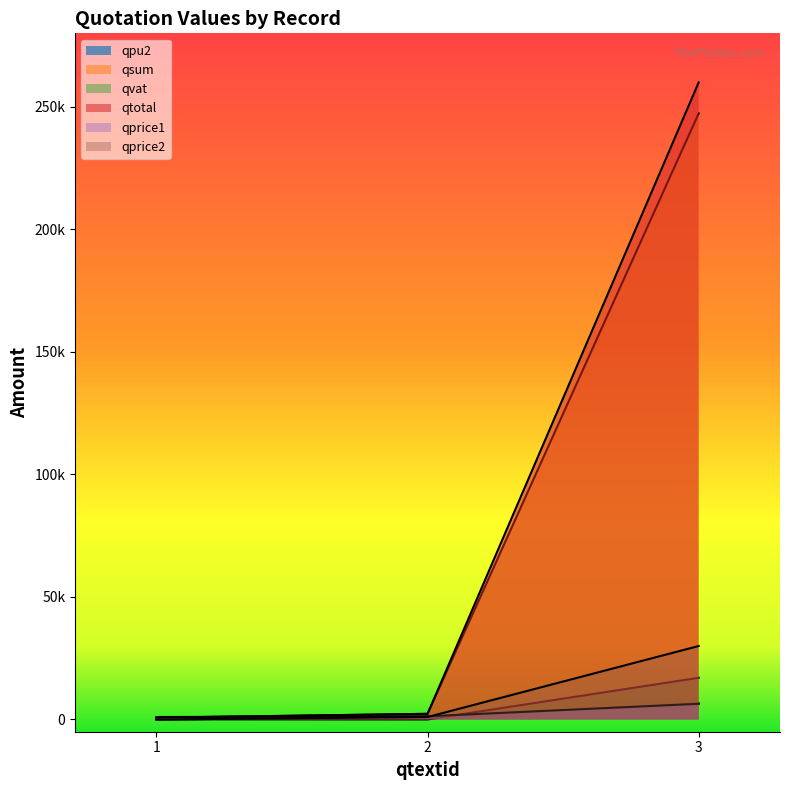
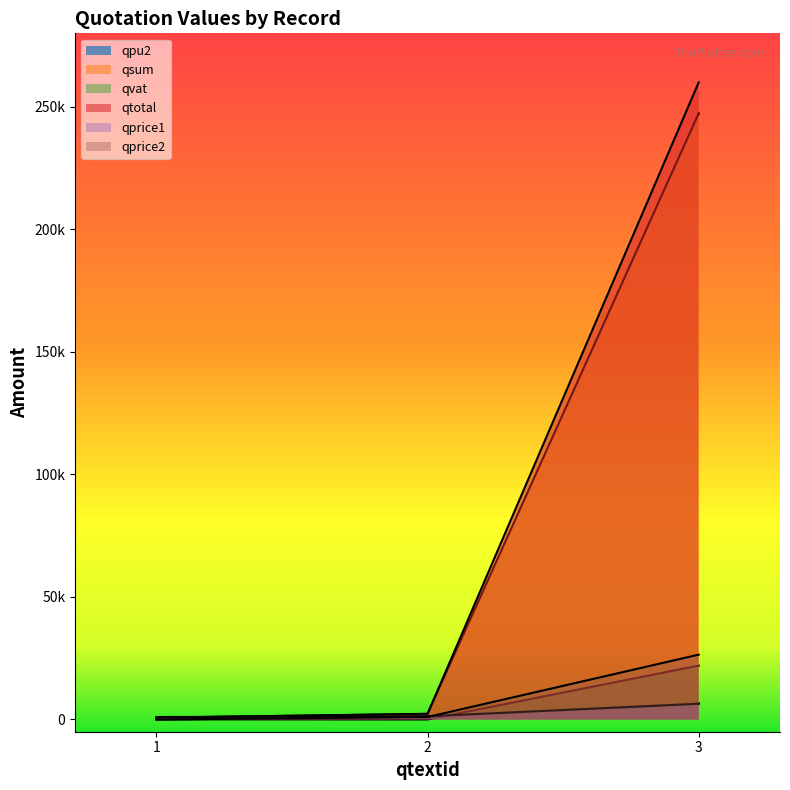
  {
    "qsum": {
      "3": 247000
    },
    "qvat": {
-     "3": 17000
+     "3": 22000
    },
    "qtotal": {
      "3": 260000
    },
    "qprice2": {
-     "3": 30000
+     "3": 26000
    }
  }
